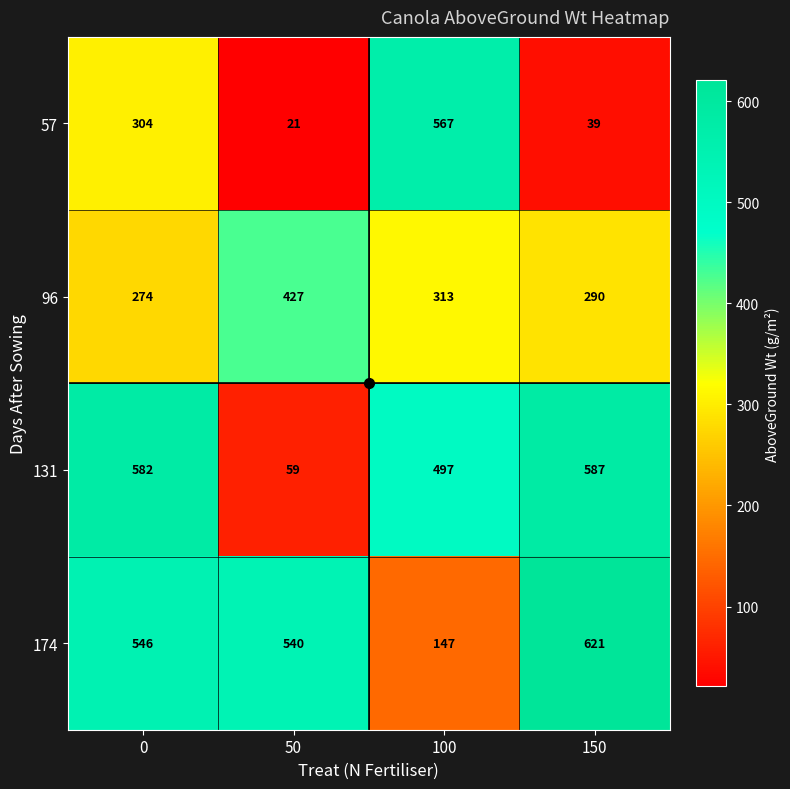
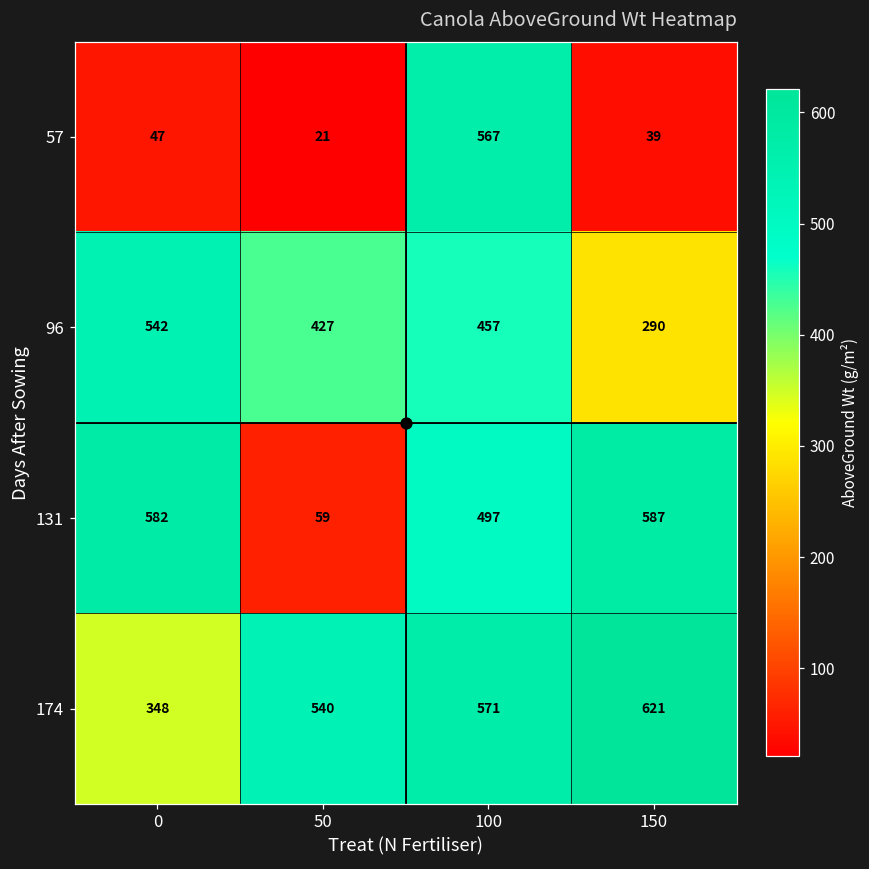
  {
    "57": {
-     "0": 304,
+     "0": 47,
      "50": 21,
      "100": 567,
      "150": 39
    },
    "96": {
-     "0": 274,
+     "0": 542,
      "50": 427,
-     "100": 313,
+     "100": 457,
      "150": 290
    },
    "131": {
      "0": 582,
      "50": 59,
      "100": 497,
      "150": 587
    },
    "174": {
-     "0": 546,
+     "0": 348,
      "50": 540,
-     "100": 147,
+     "100": 571,
      "150": 621
    }
  }
